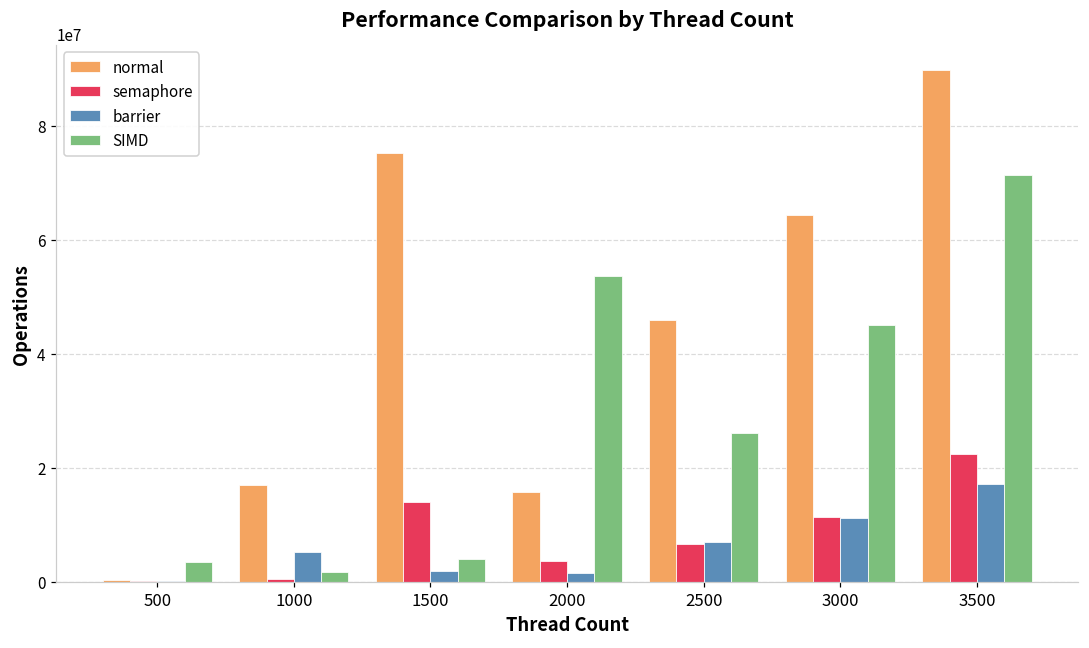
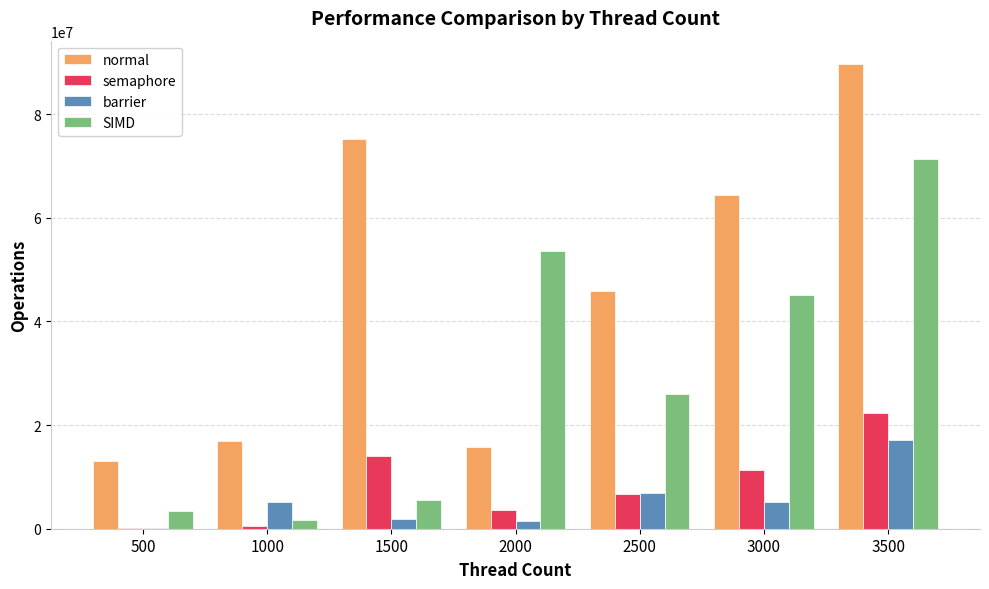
  {
    "normal": {
-     "500": 0,
+     "500": 13000000,
      "1000": 17000000,
      "1500": 75000000,
      "2000": 16000000,
      "2500": 46000000,
      "3000": 64000000,
      "3500": 90000000
    },
    "semaphore": {
      "1000": 1000000,
      "1500": 14000000,
      "2000": 4000000,
      "2500": 7000000,
      "3000": 11000000,
      "3500": 22000000
    },
    "barrier": {
      "1000": 5000000,
      "1500": 2000000,
      "2000": 2000000,
      "2500": 7000000,
-     "3000": 11000000,
+     "3000": 5000000,
      "3500": 17000000
    },
    "SIMD": {
      "500": 3000000,
      "1000": 2000000,
-     "1500": 4000000,
+     "1500": 6000000,
      "2000": 54000000,
      "2500": 26000000,
      "3000": 45000000,
      "3500": 71000000
    }
  }
